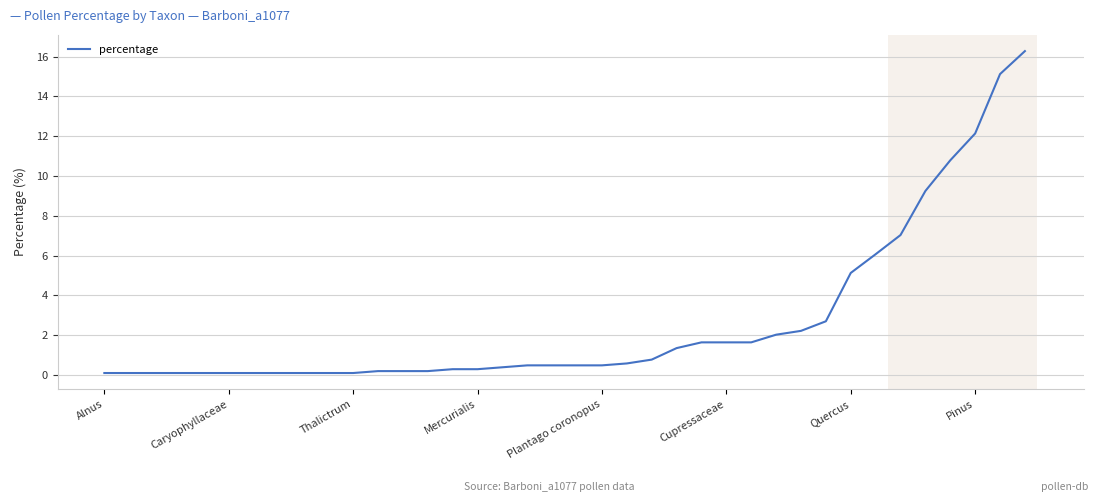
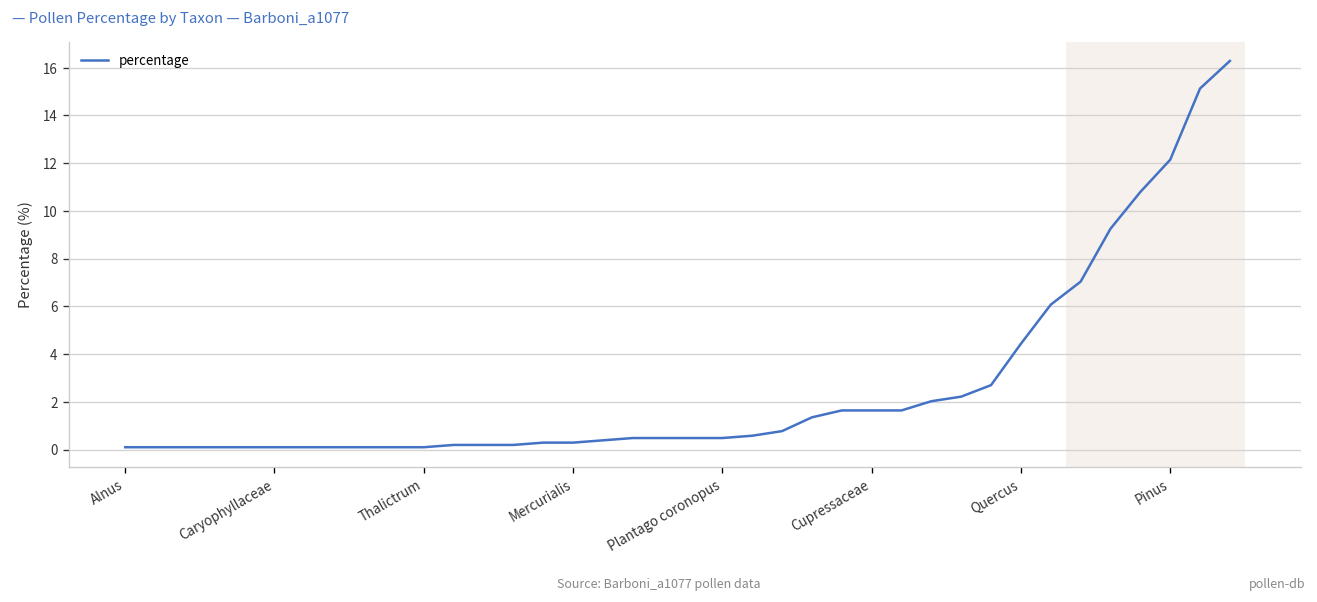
  {
    "Alnus": 0.1,
    "Thalictrum": 0.1,
-   "Quercus": 5.1
+   "Quercus": 4.4
  }
